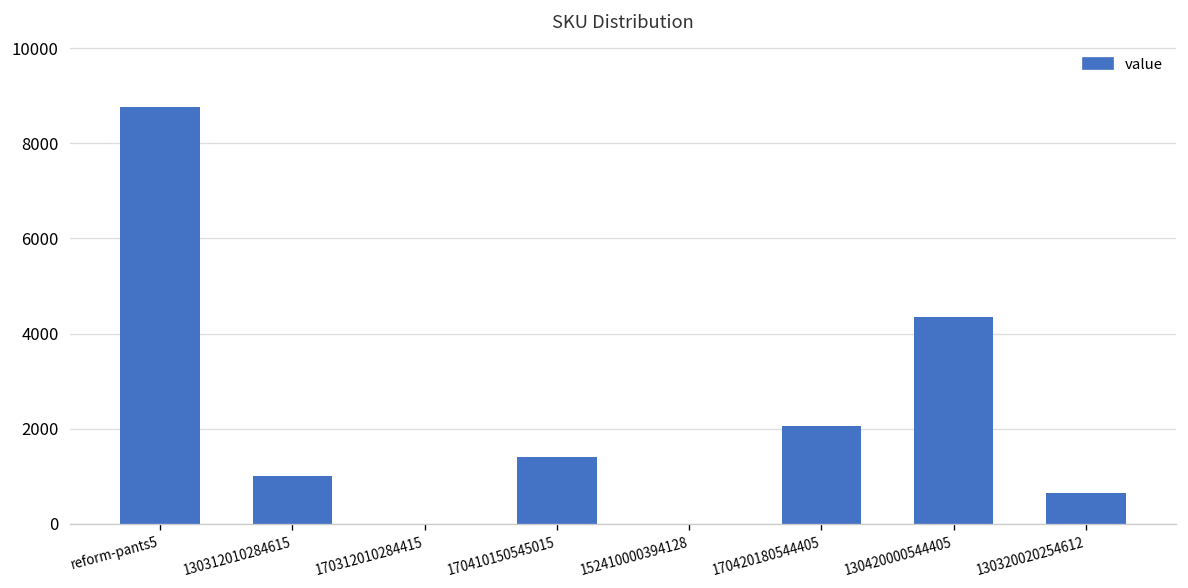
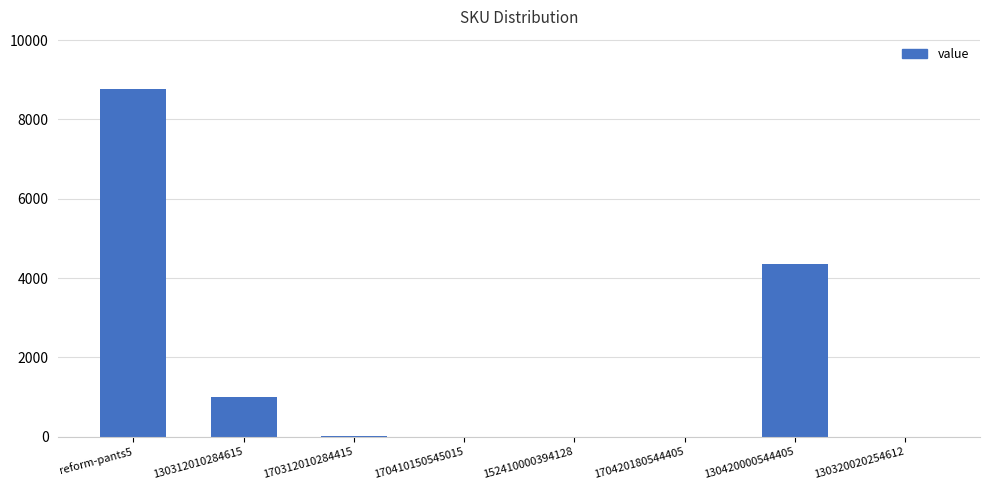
  {
    "reform-pants5": 8800,
    "130312010284615": 1000,
-   "170410150545015": 1400,
-   "170420180544405": 2100,
+   "170410150545015": 0,
+   "170420180544405": 0,
    "130420000544405": 4400,
-   "130320020254612": 700
+   "130320020254612": 0
  }
